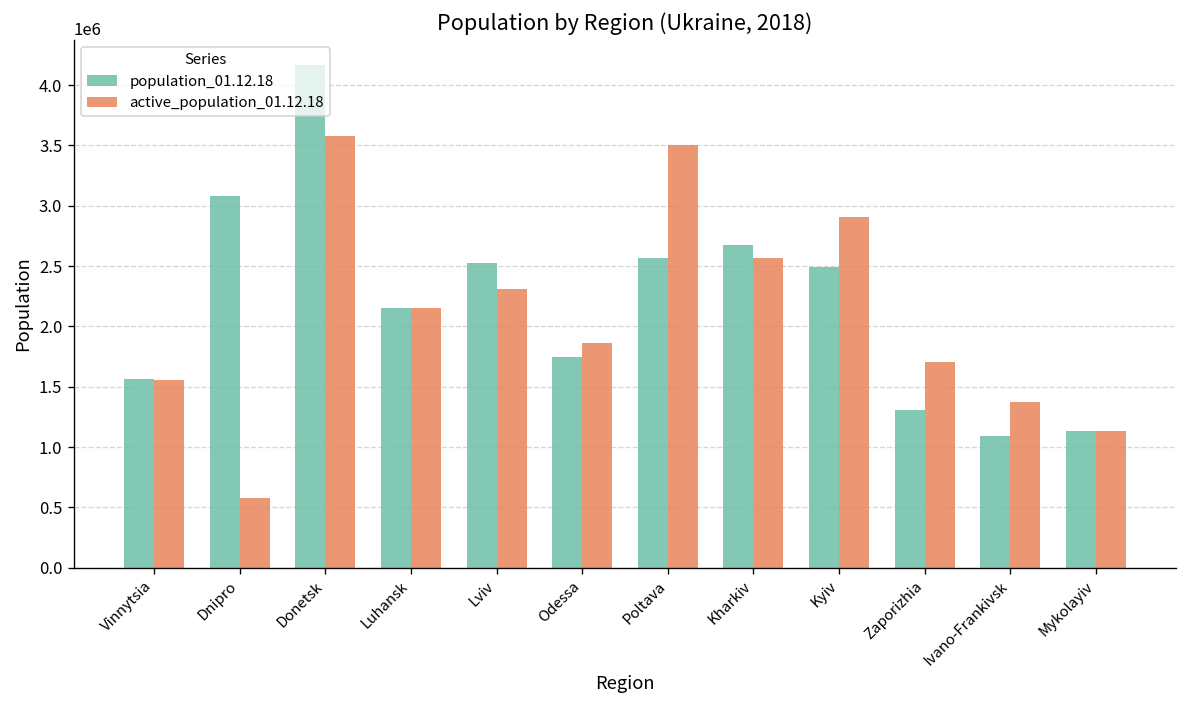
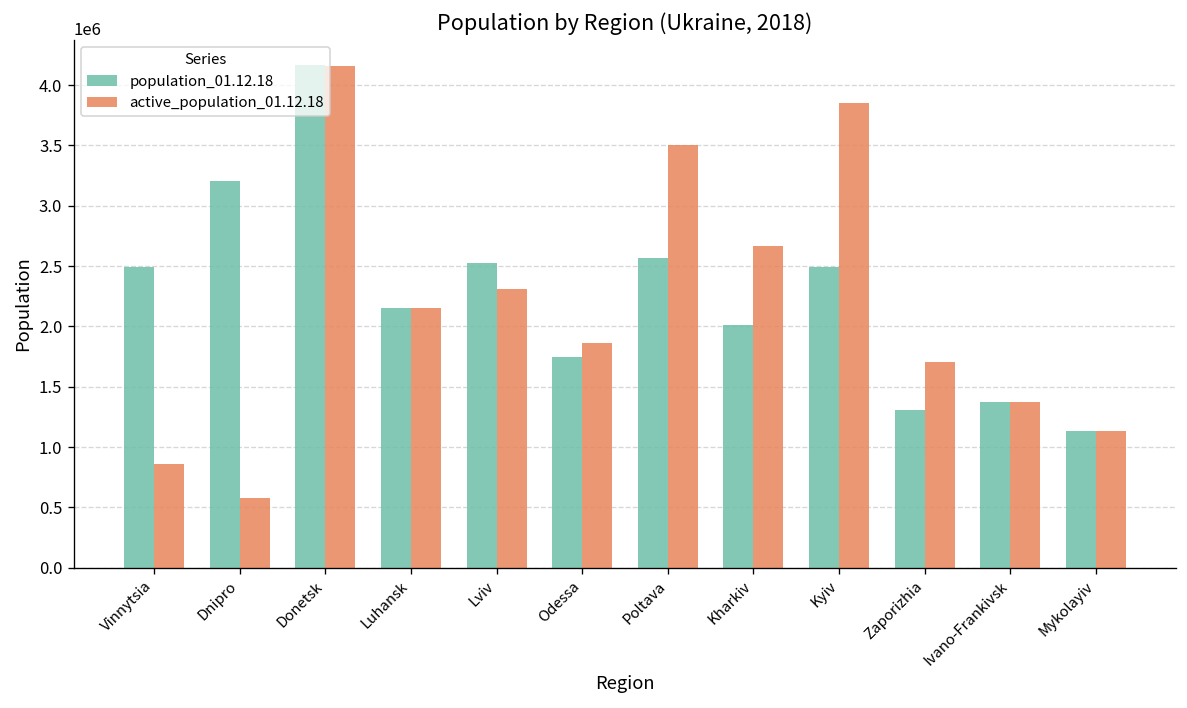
  {
    "population_01.12.18": {
-     "Vinnytsia": 1560000,
-     "Dnipro": 3080000,
+     "Vinnytsia": 2490000,
+     "Dnipro": 3210000,
      "Luhansk": 2150000,
      "Lviv": 2520000,
      "Odessa": 1740000,
      "Poltava": 2560000,
-     "Kharkiv": 2680000,
+     "Kharkiv": 2020000,
      "Kyiv": 2490000,
      "Zaporizhia": 1310000,
-     "Ivano-Frankivsk": 1090000,
+     "Ivano-Frankivsk": 1370000,
      "Mykolayiv": 1130000
    },
    "active_population_01.12.18": {
-     "Vinnytsia": 1550000,
+     "Vinnytsia": 860000,
      "Dnipro": 570000,
-     "Donetsk": 3580000,
+     "Donetsk": 4160000,
      "Luhansk": 2150000,
      "Lviv": 2310000,
      "Odessa": 1860000,
      "Poltava": 3500000,
-     "Kharkiv": 2570000,
-     "Kyiv": 2910000,
+     "Kharkiv": 2660000,
+     "Kyiv": 3850000,
      "Zaporizhia": 1710000,
      "Ivano-Frankivsk": 1370000,
      "Mykolayiv": 1130000
    }
  }
